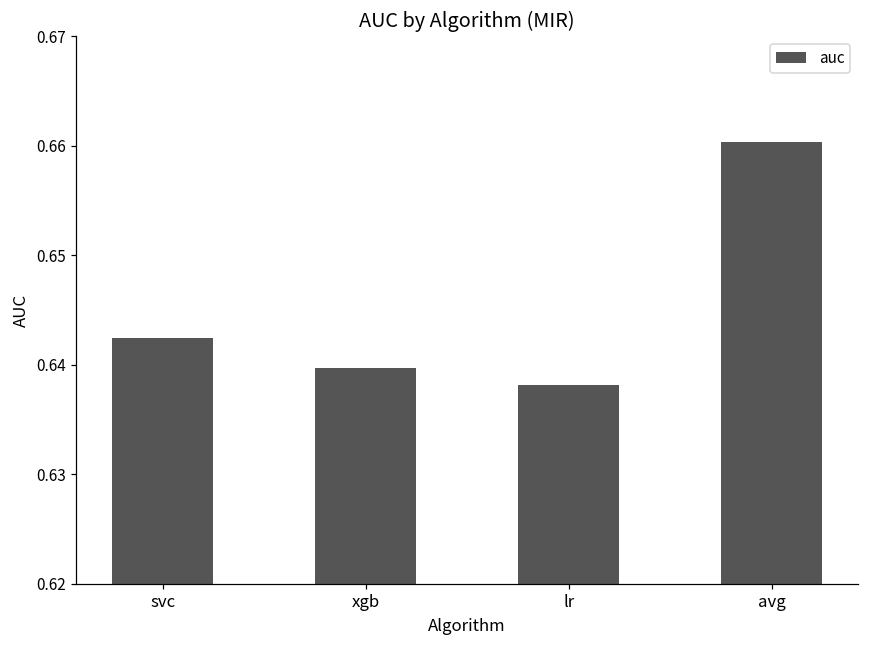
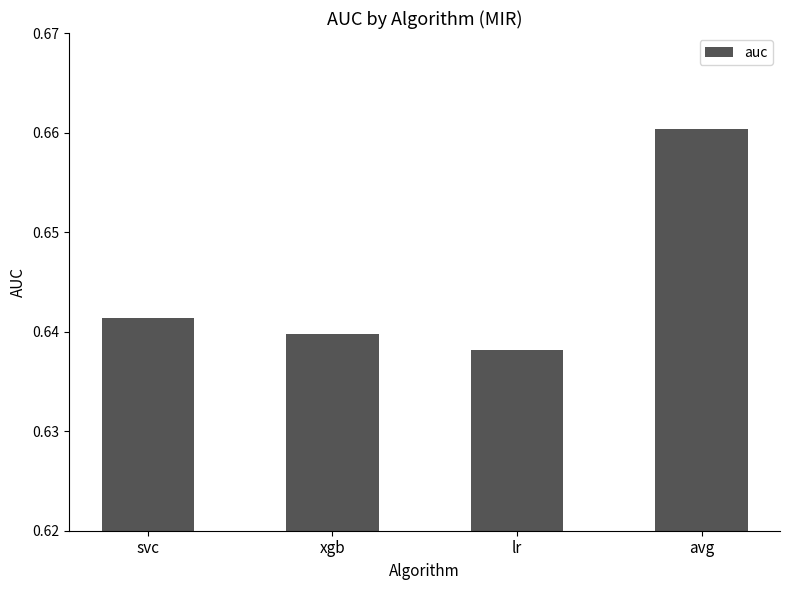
  {
-   "svc": 0.642,
+   "svc": 0.641,
    "xgb": 0.640,
    "lr": 0.638,
    "avg": 0.660
  }
